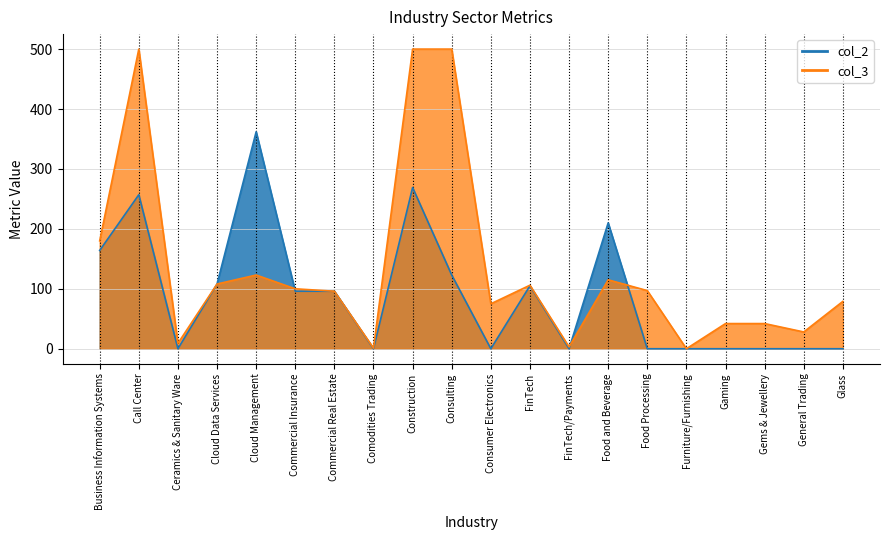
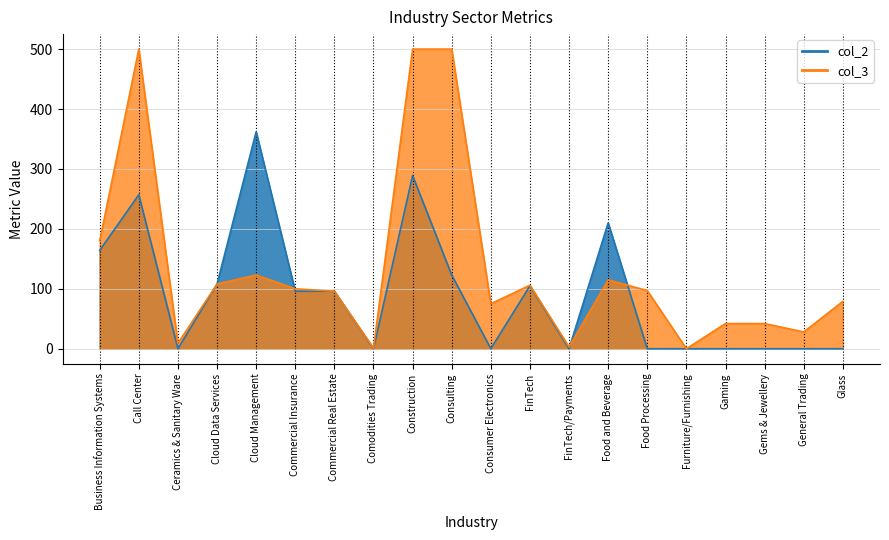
  {
    "col_2": {
      "Business Information Systems": 160,
      "Call Center": 260,
      "Ceramics & Sanitary Ware": 0,
      "Cloud Management": 360,
-     "Construction": 270,
+     "Construction": 290,
      "Consulting": 120,
      "Consumer Electronics": 0,
      "Food and Beverage": 210,
      "Food Processing": 0,
      "Gaming": 0,
      "Gems & Jewellery": 0,
      "General Trading": 0,
      "Glass": 0
    },
    "col_3": {
      "Business Information Systems": 180,
      "Call Center": 500,
      "Ceramics & Sanitary Ware": 10,
      "Cloud Management": 120,
      "Construction": 500,
      "Consulting": 500,
      "Consumer Electronics": 80,
      "Food and Beverage": 120,
      "Food Processing": 100,
      "Gaming": 40,
      "Gems & Jewellery": 40,
      "General Trading": 30,
      "Glass": 80
    }
  }
